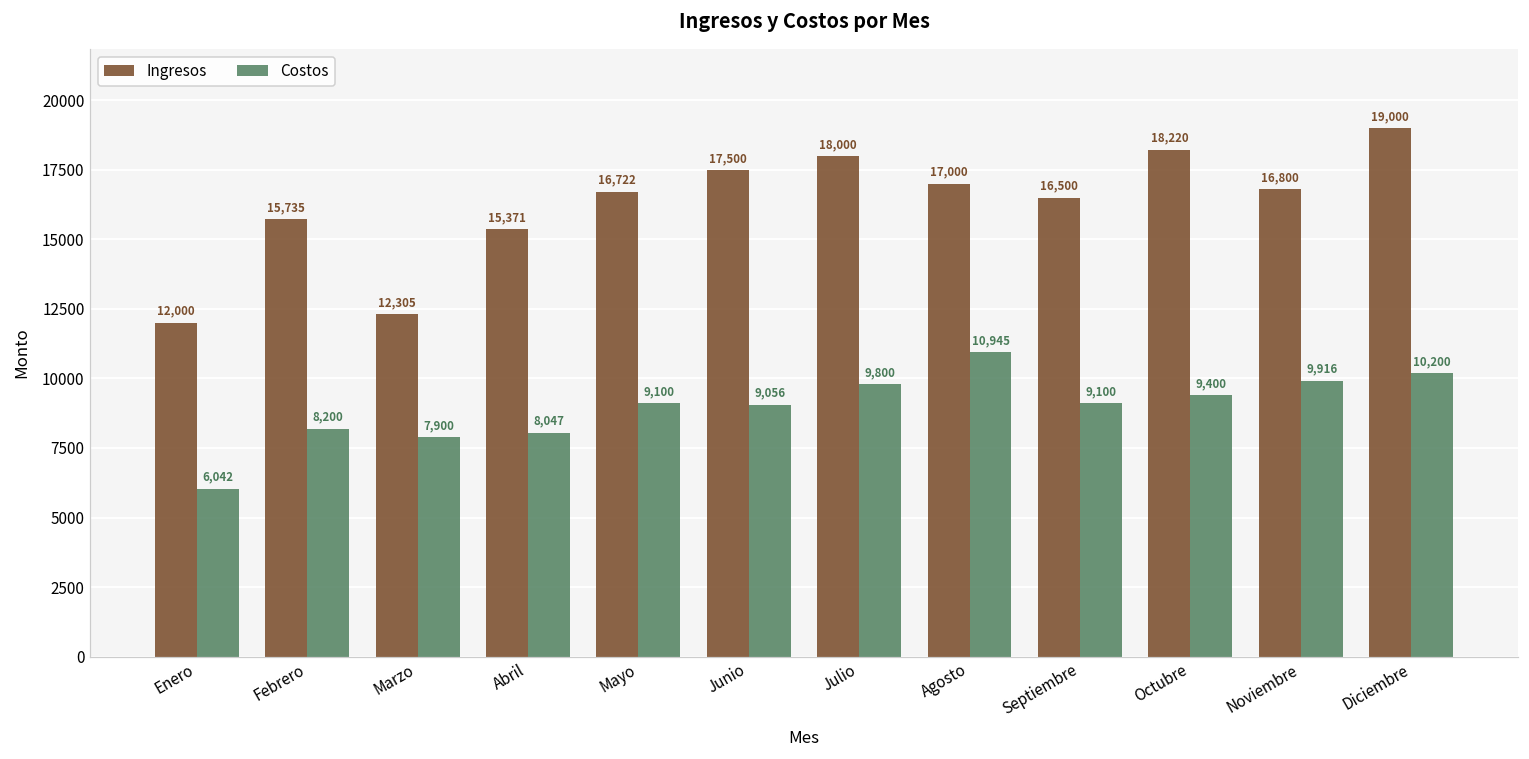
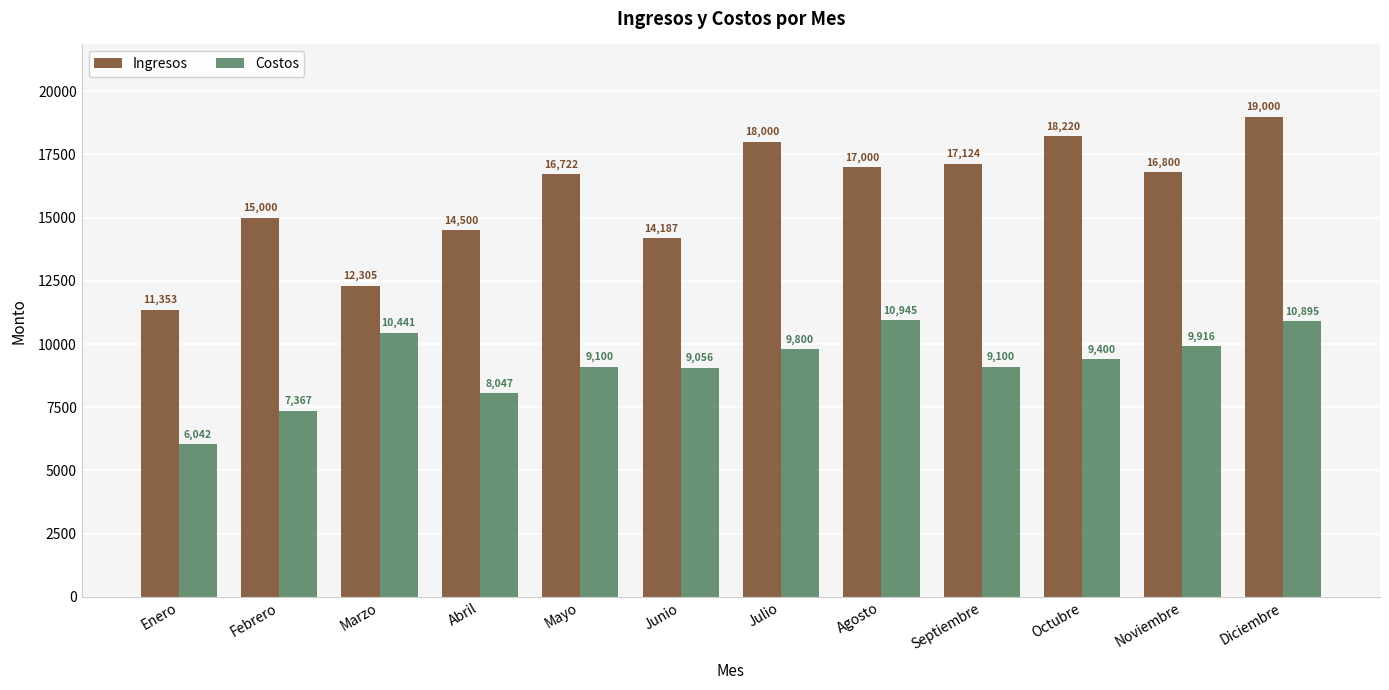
  {
    "Ingresos": {
-     "Enero": "12,000",
-     "Febrero": "15,735",
+     "Enero": "11,353",
+     "Febrero": "15,000",
      "Marzo": "12,305",
-     "Abril": "15,371",
+     "Abril": "14,500",
      "Mayo": "16,722",
-     "Junio": "17,500",
+     "Junio": "14,187",
      "Julio": "18,000",
      "Agosto": "17,000",
-     "Septiembre": "16,500",
+     "Septiembre": "17,124",
      "Octubre": "18,220",
      "Noviembre": "16,800",
      "Diciembre": "19,000"
    },
    "Costos": {
      "Enero": "6,042",
-     "Febrero": "8,200",
-     "Marzo": "7,900",
+     "Febrero": "7,367",
+     "Marzo": "10,441",
      "Abril": "8,047",
      "Mayo": "9,100",
      "Junio": "9,056",
      "Julio": "9,800",
      "Agosto": "10,945",
      "Septiembre": "9,100",
      "Octubre": "9,400",
      "Noviembre": "9,916",
-     "Diciembre": "10,200"
+     "Diciembre": "10,895"
    }
  }
